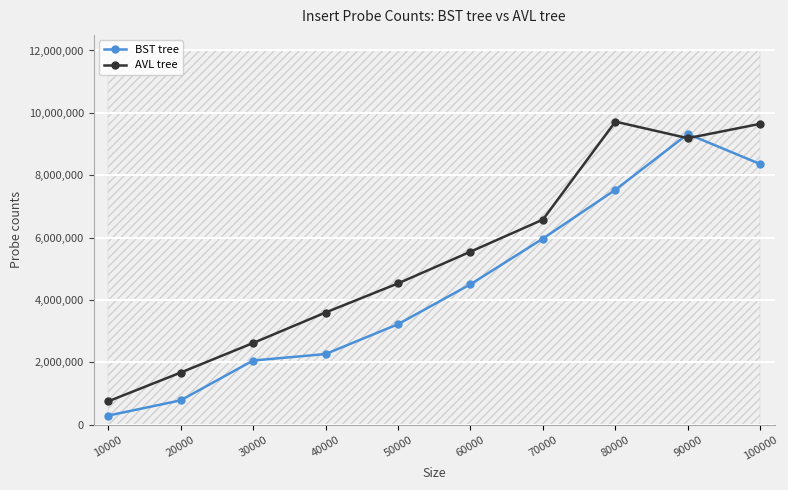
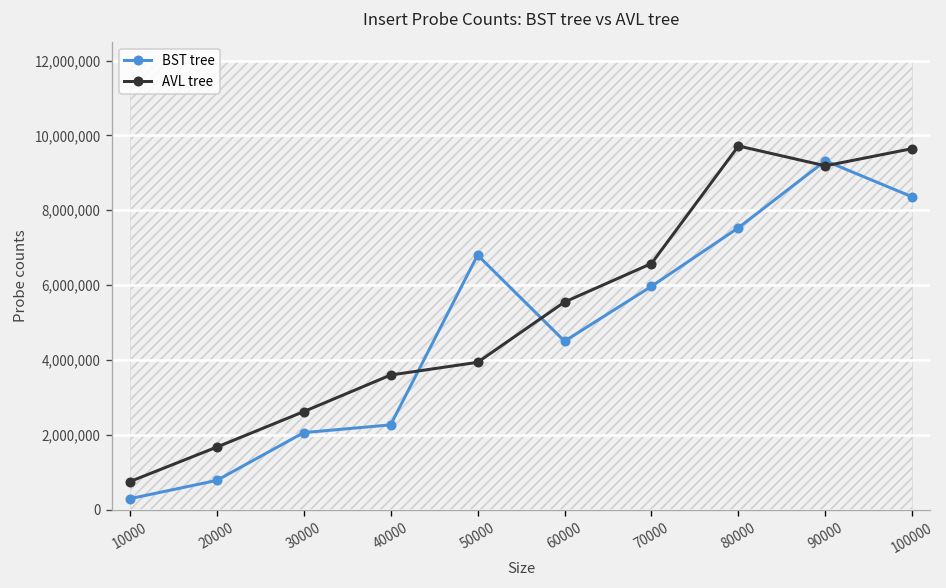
  {
    "BST tree": {
      "10000": "300,000",
      "20000": "800,000",
      "30000": "2,100,000",
      "40000": "2,300,000",
-     "50000": "3,200,000",
+     "50000": "6,800,000",
      "60000": "4,500,000",
      "70000": "6,000,000",
      "80000": "7,500,000",
      "90000": "9,300,000",
      "100000": "8,400,000"
    },
    "AVL tree": {
      "10000": "700,000",
      "20000": "1,700,000",
      "30000": "2,600,000",
      "40000": "3,600,000",
-     "50000": "4,500,000",
+     "50000": "3,900,000",
      "60000": "5,500,000",
      "70000": "6,600,000",
      "80000": "9,700,000",
      "90000": "9,200,000",
      "100000": "9,600,000"
    }
  }
